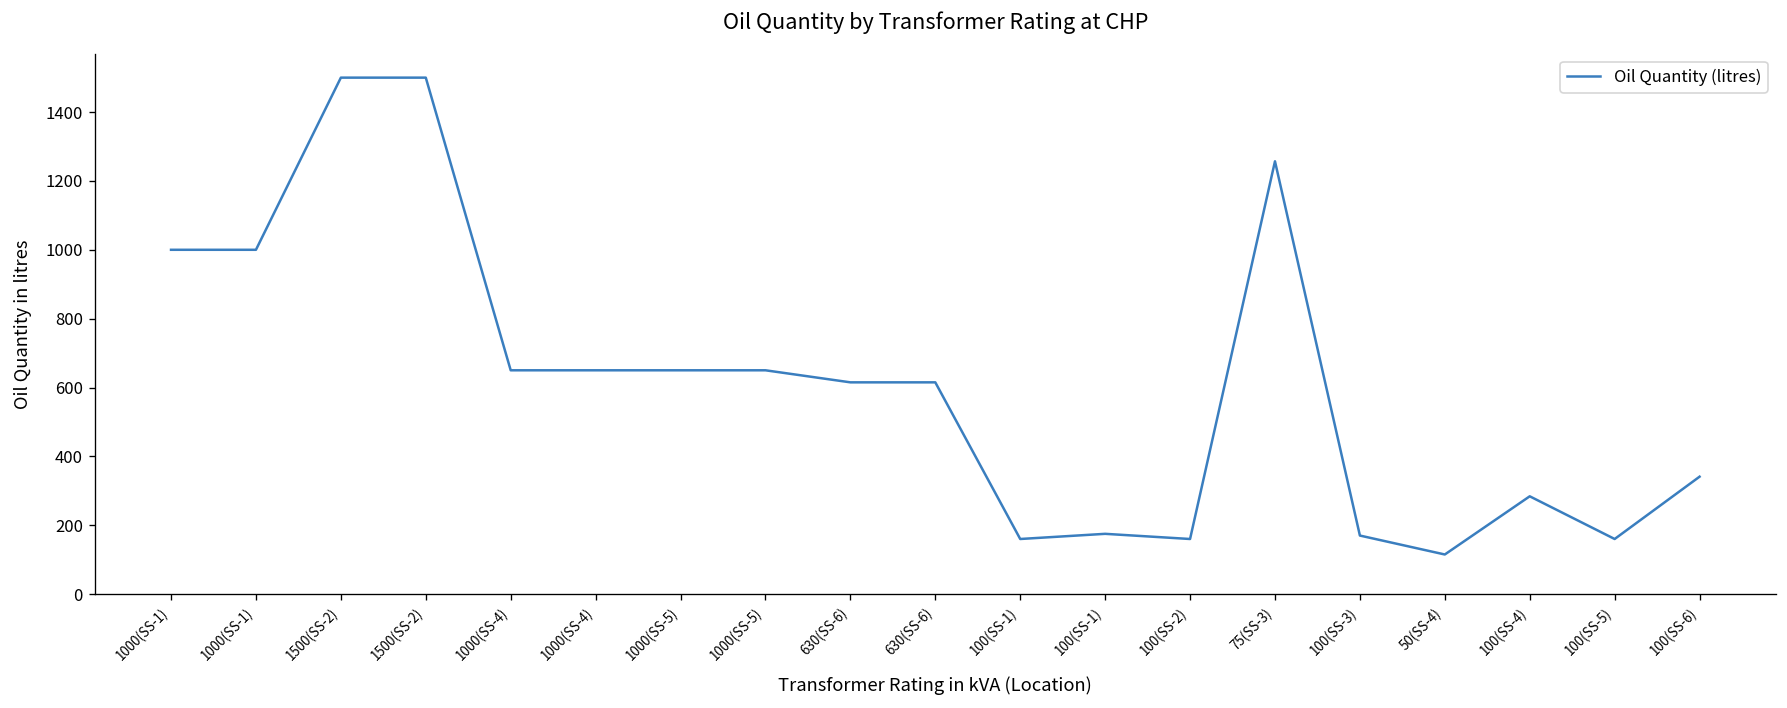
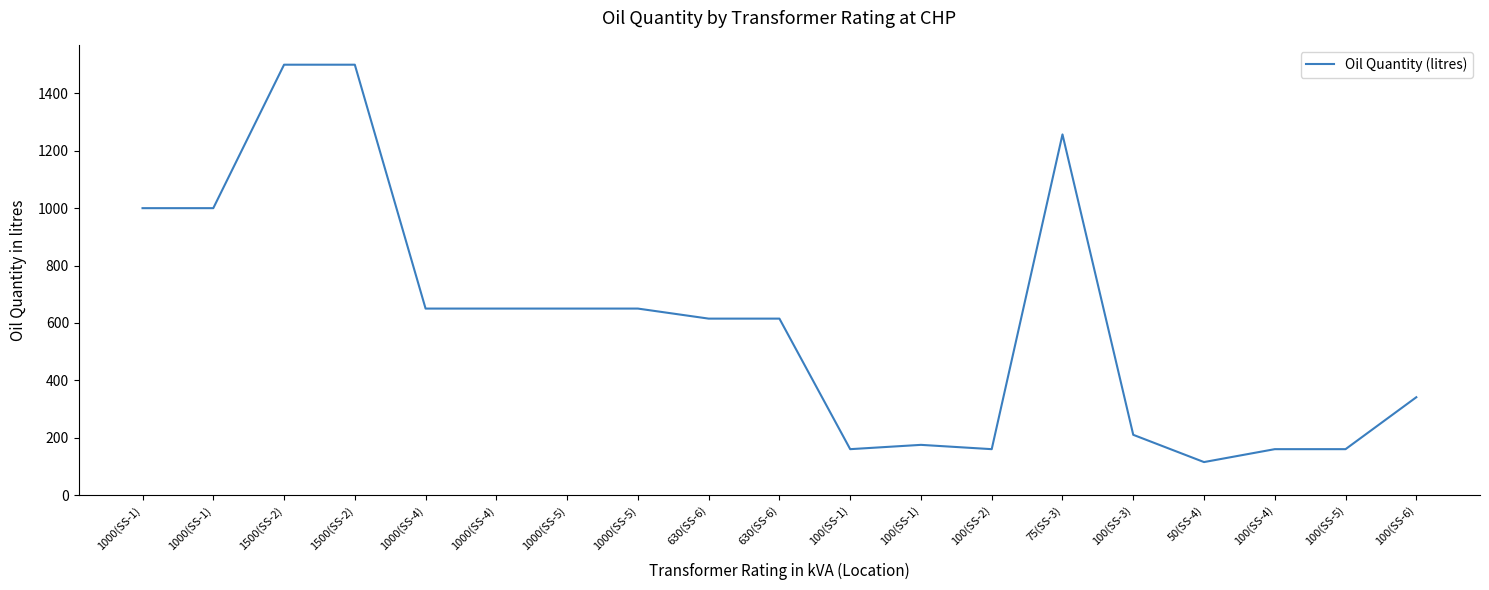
  {
    "100(SS-2)": 160,
    "75(SS-3)": 1260,
-   "100(SS-3)": 170,
+   "100(SS-3)": 210,
    "50(SS-4)": 120,
-   "100(SS-4)": 280,
+   "100(SS-4)": 160,
    "100(SS-5)": 160,
    "100(SS-6)": 340
  }
